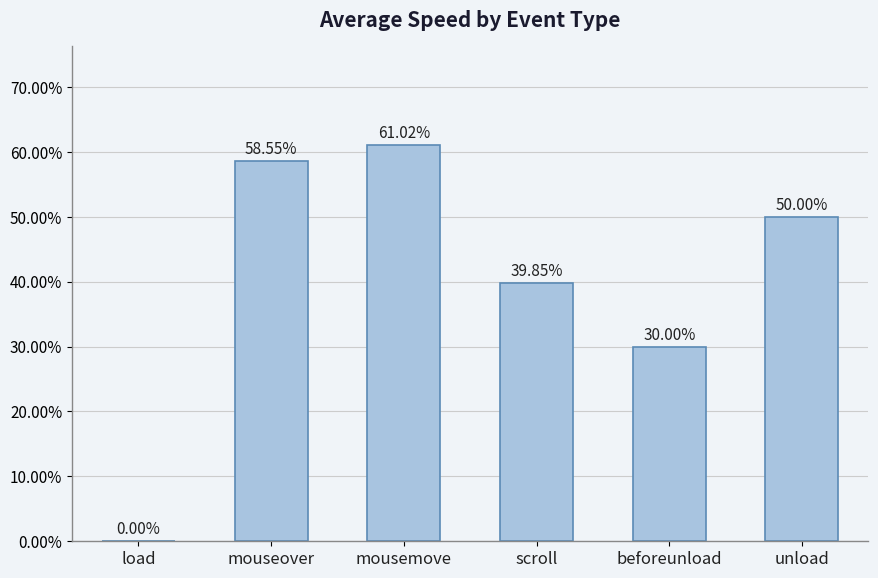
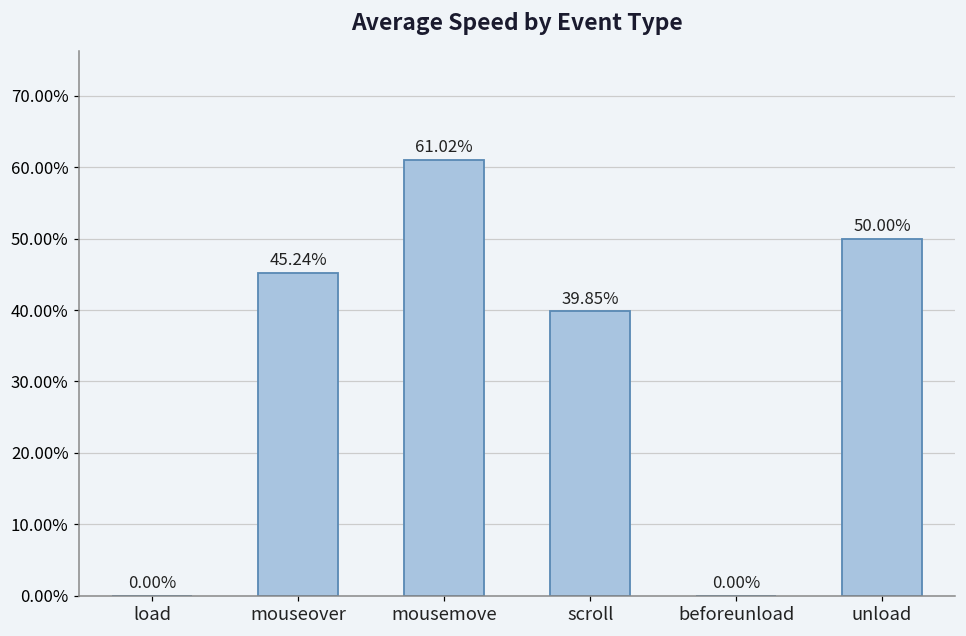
  {
    "load": "0.00%",
-   "mouseover": "58.55%",
+   "mouseover": "45.24%",
    "mousemove": "61.02%",
    "scroll": "39.85%",
-   "beforeunload": "30.00%",
+   "beforeunload": "0.00%",
    "unload": "50.00%"
  }
